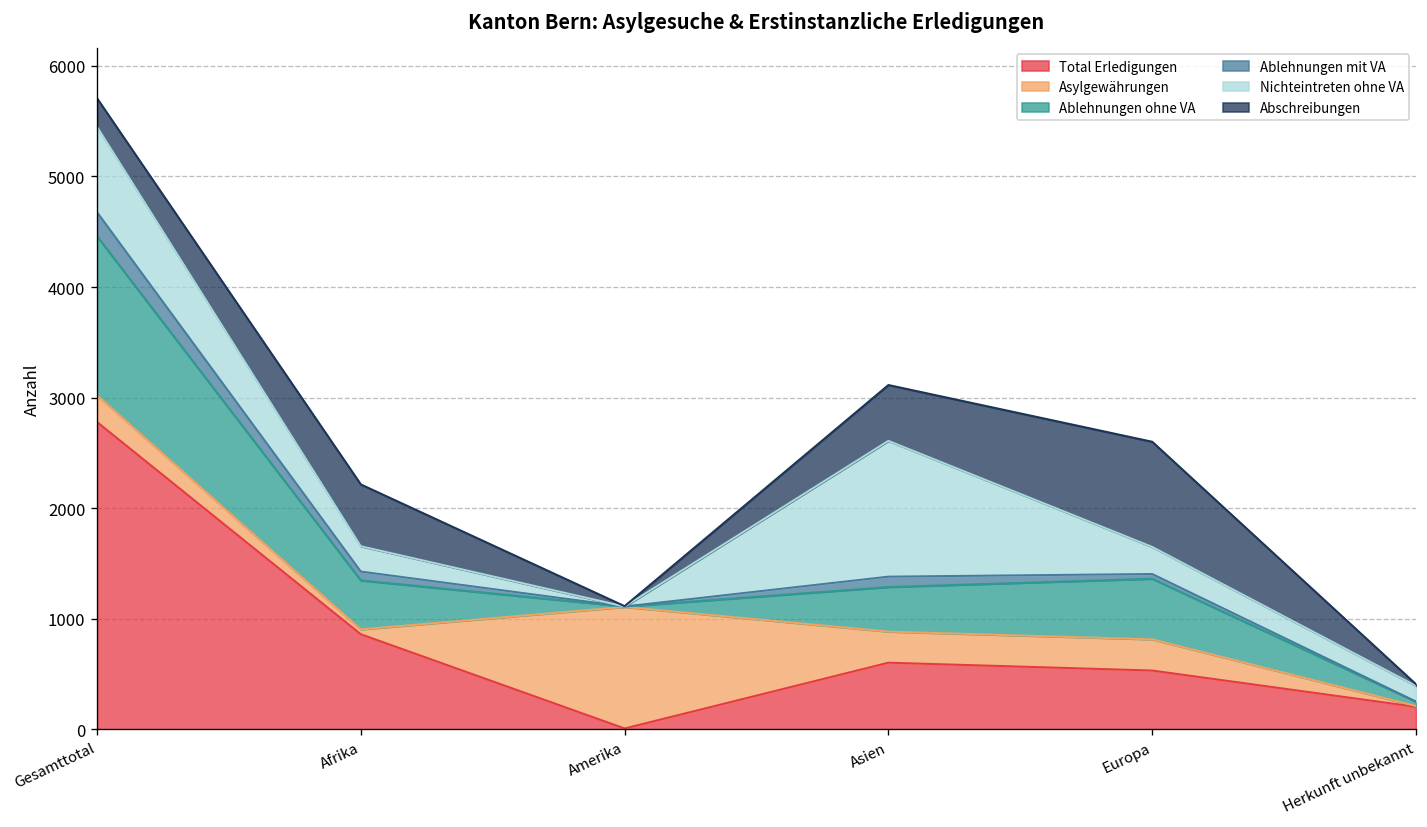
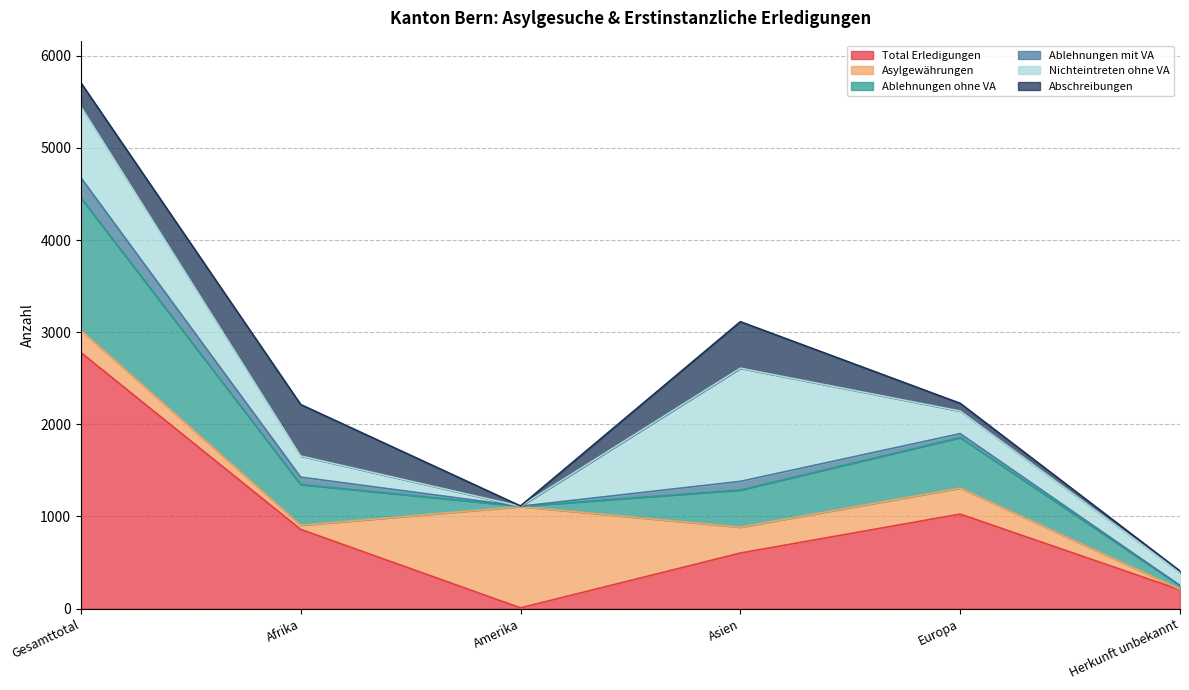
  {
    "Total Erledigungen": {
      "Gesamttotal": 2800,
      "Afrika": 900,
      "Amerika": 0,
      "Asien": 600,
-     "Europa": 500
+     "Europa": 1000
    },
    "Asylgewährungen": {
      "Gesamttotal": 200,
      "Afrika": 0,
      "Asien": 300,
      "Europa": 300
    },
    "Nichteintreten ohne VA": {
      "Gesamttotal": 800,
      "Afrika": 200,
      "Asien": 1200,
      "Europa": 200
    },
    "Abschreibungen": {
      "Gesamttotal": 300,
      "Afrika": 600,
      "Asien": 500,
-     "Europa": 1000
+     "Europa": 100
    }
  }
